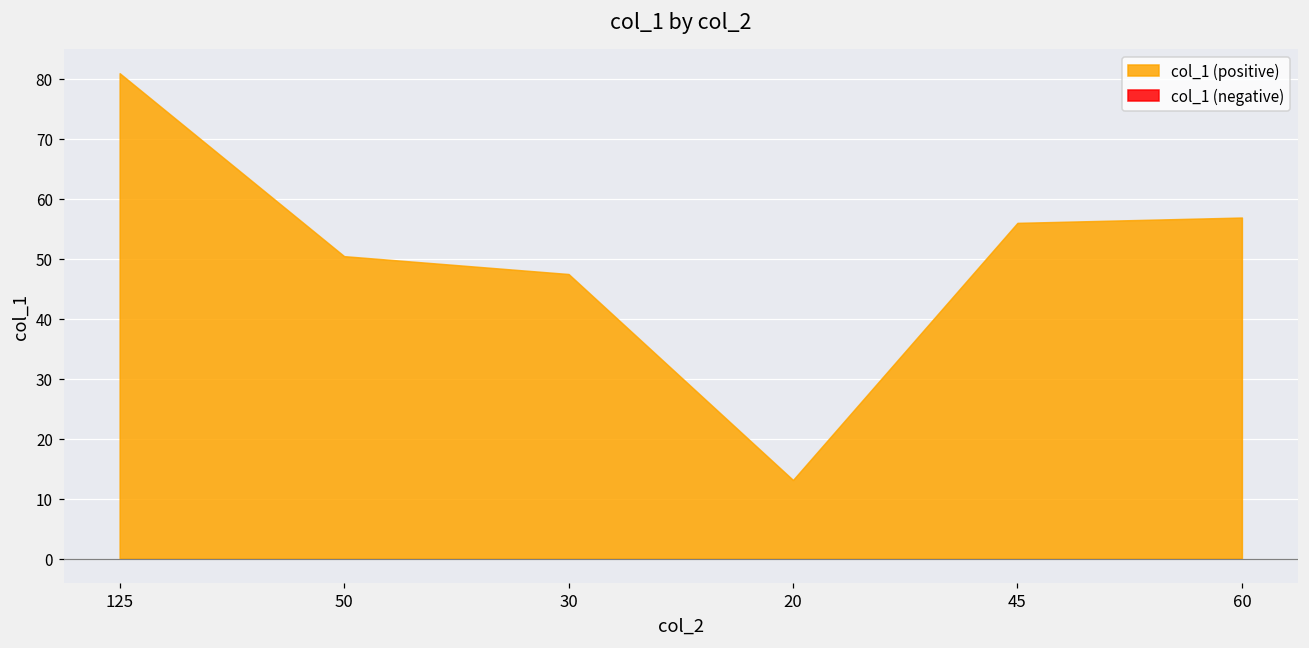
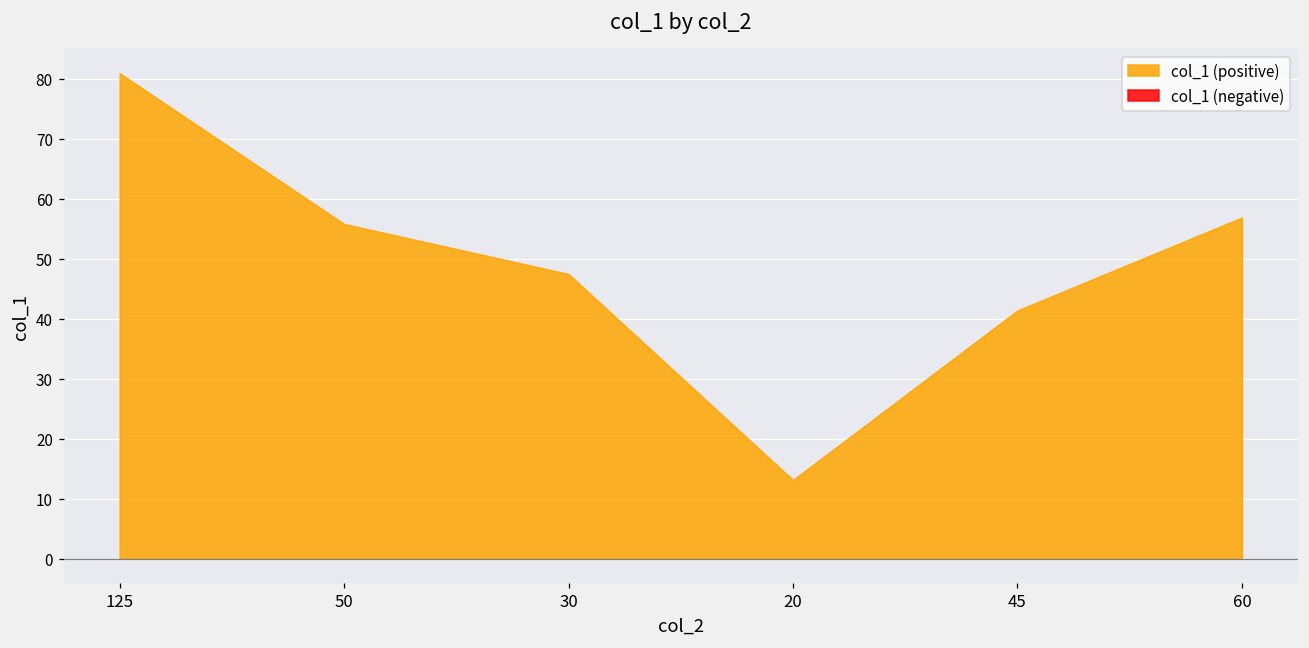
  {
    "125": 81,
-   "50": 50,
+   "50": 56,
    "30": 47,
    "20": 13,
-   "45": 56,
+   "45": 41,
    "60": 57
  }
